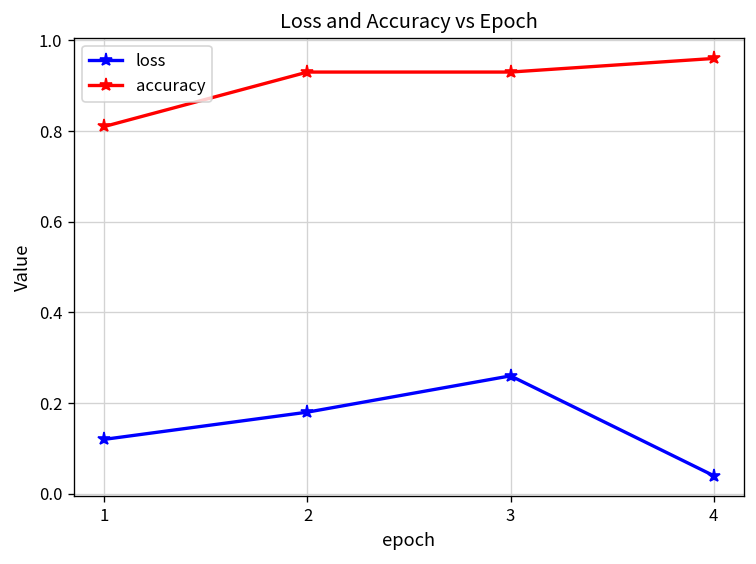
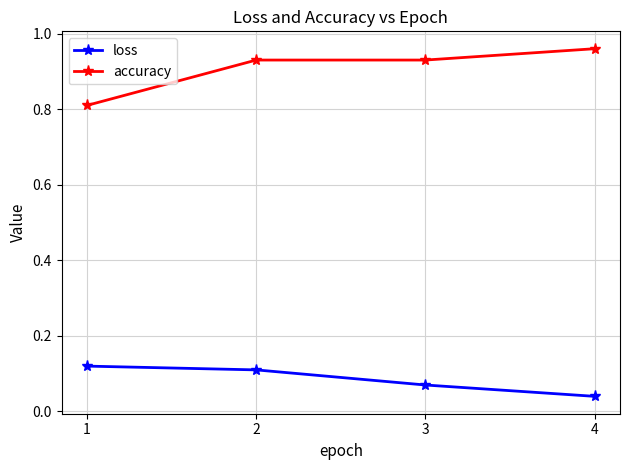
  {
    "loss": {
      "1": 0.12,
-     "2": 0.18,
-     "3": 0.26,
+     "2": 0.11,
+     "3": 0.07,
      "4": 0.04
    },
    "accuracy": {
      "1": 0.81,
      "2": 0.93,
      "3": 0.93,
      "4": 0.96
    }
  }
